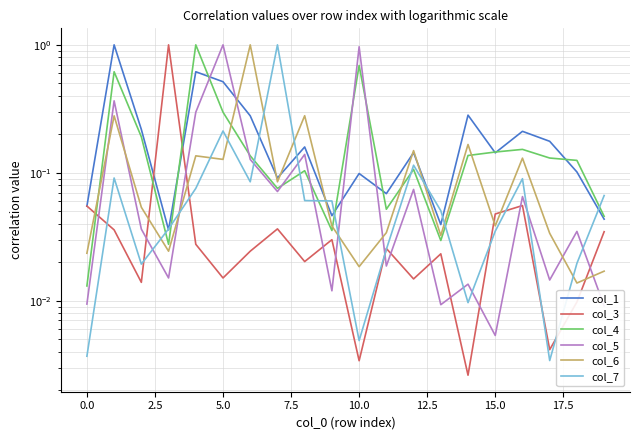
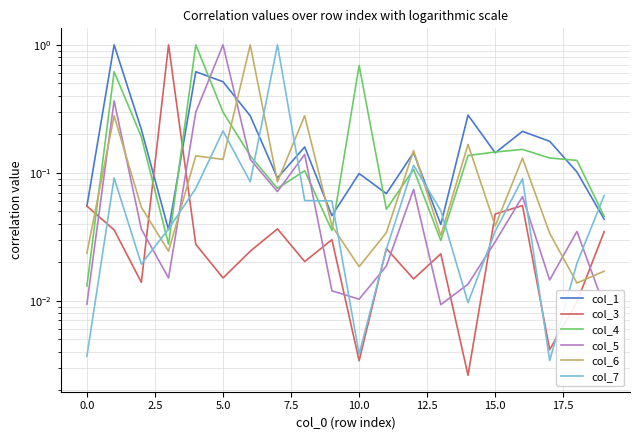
  {
    "col_1": {
      "5.0": 0.51,
      "10.0": 0.10
    },
    "col_3": {
      "5.0": 0.015,
      "10.0": 0.0034,
      "15.0": 0.048
    },
    "col_4": {
      "0.0": 0.013,
      "5.0": 0.30,
      "10.0": 0.7
    },
    "col_5": {
      "0.0": 0.009,
      "5.0": 1.0,
-     "10.0": 1.0,
-     "15.0": 0.0053
+     "10.0": 0.010,
+     "15.0": 0.029
    },
    "col_6": {
      "0.0": 0.023,
      "5.0": 0.13,
      "10.0": 0.018,
      "15.0": 0.038
    },
    "col_7": {
      "0.0": 0.0037,
      "5.0": 0.21,
-     "10.0": 0.0049,
+     "10.0": 0.0038,
      "15.0": 0.035
    }
  }
